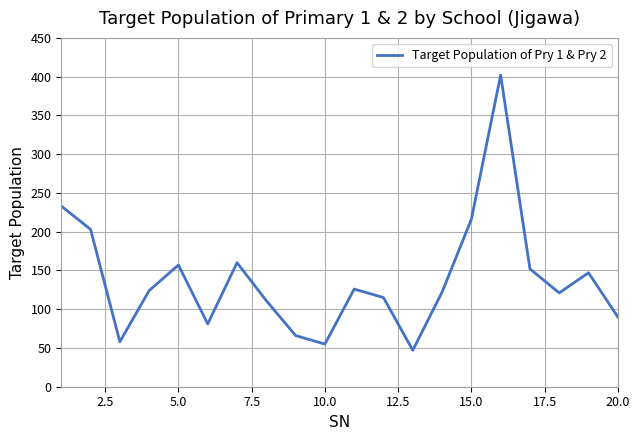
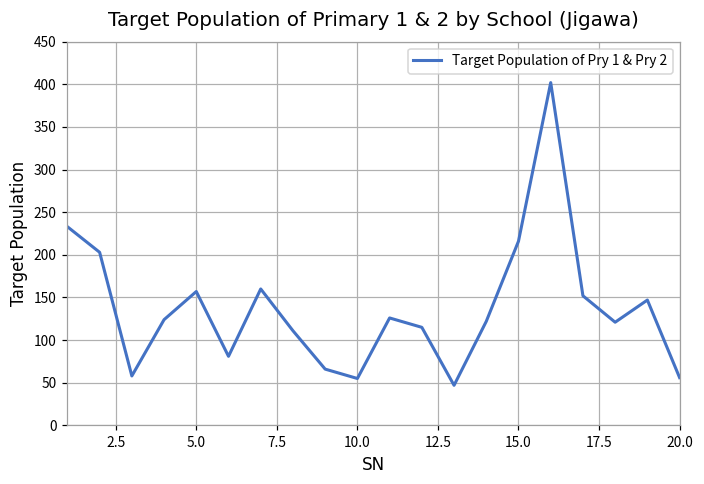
  {
    "5.0": 160,
    "10.0": 60,
    "15.0": 220,
-   "20.0": 90
+   "20.0": 60
  }
